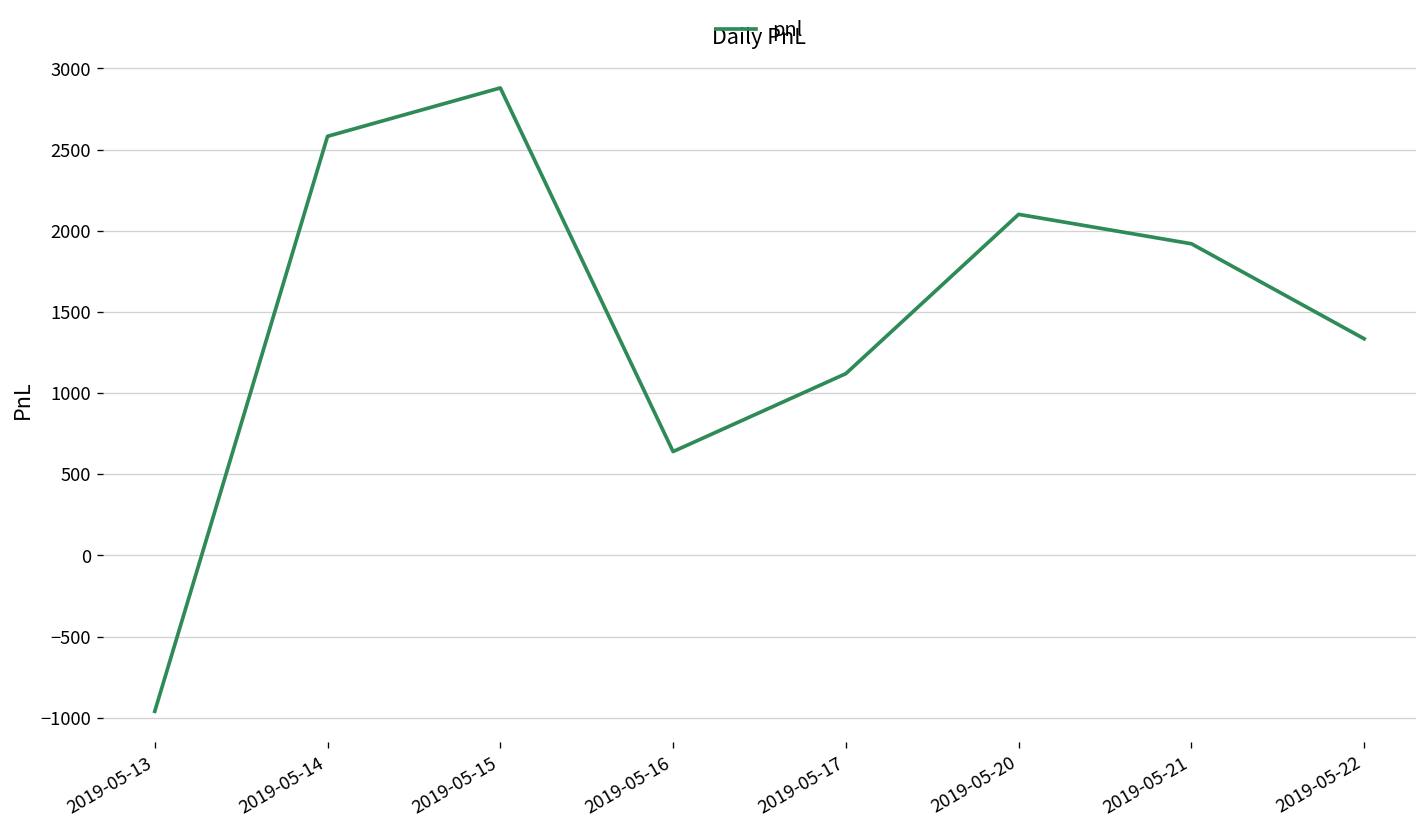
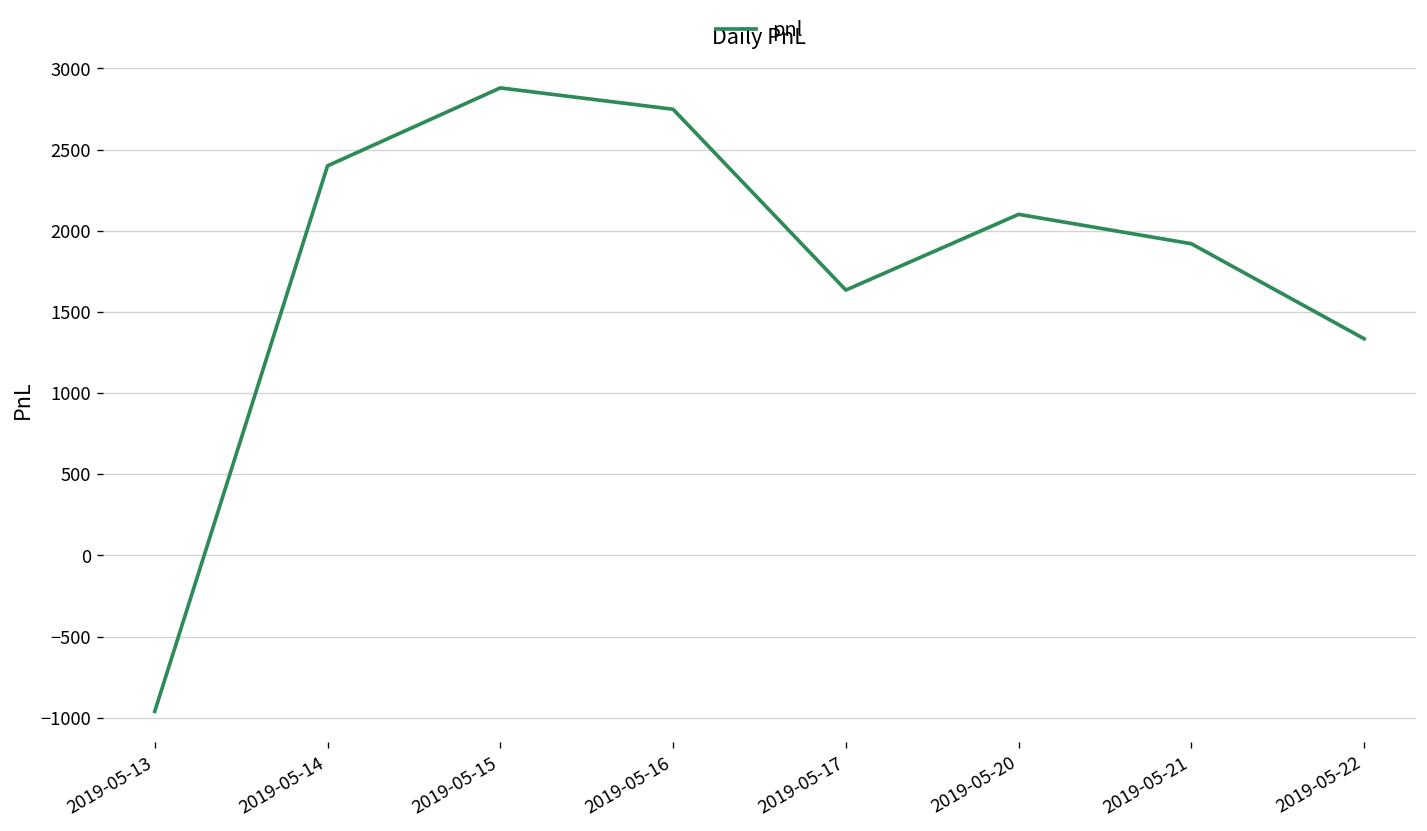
  {
    "2019-05-13": -960,
-   "2019-05-14": 2580,
+   "2019-05-14": 2400,
    "2019-05-15": 2880,
-   "2019-05-16": 640,
-   "2019-05-17": 1120,
+   "2019-05-16": 2750,
+   "2019-05-17": 1630,
    "2019-05-20": 2100,
    "2019-05-21": 1920,
    "2019-05-22": 1330
  }
